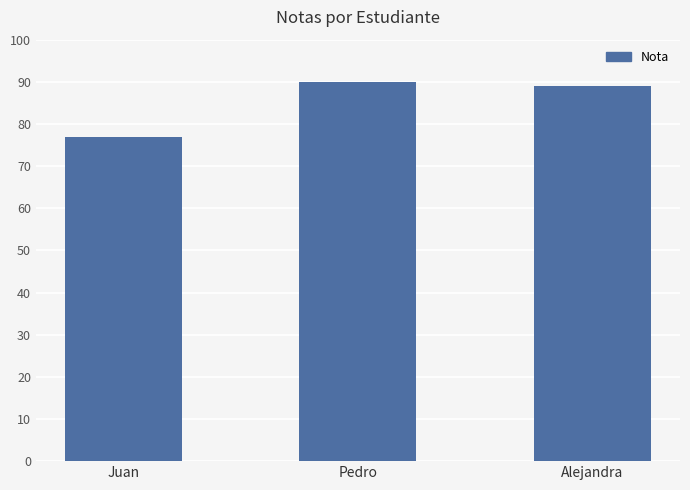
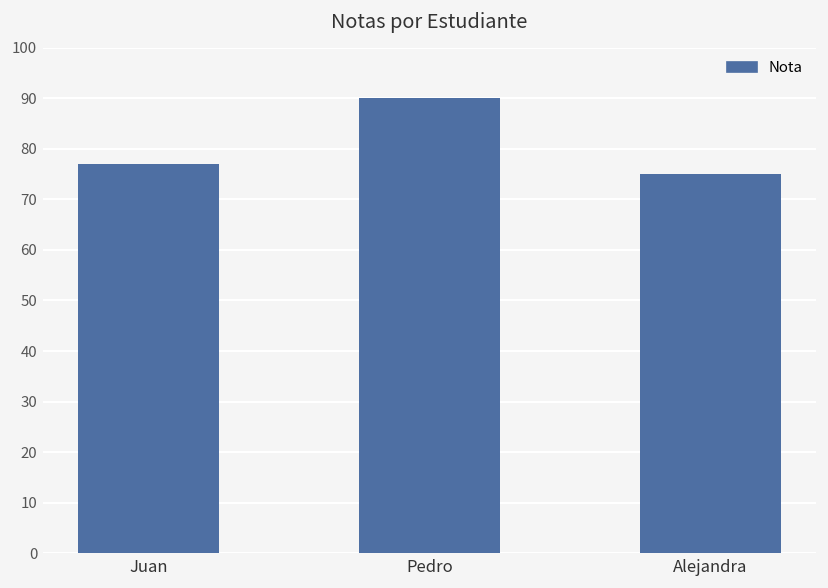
  {
    "Juan": 77,
    "Pedro": 90,
-   "Alejandra": 89
+   "Alejandra": 75
  }
